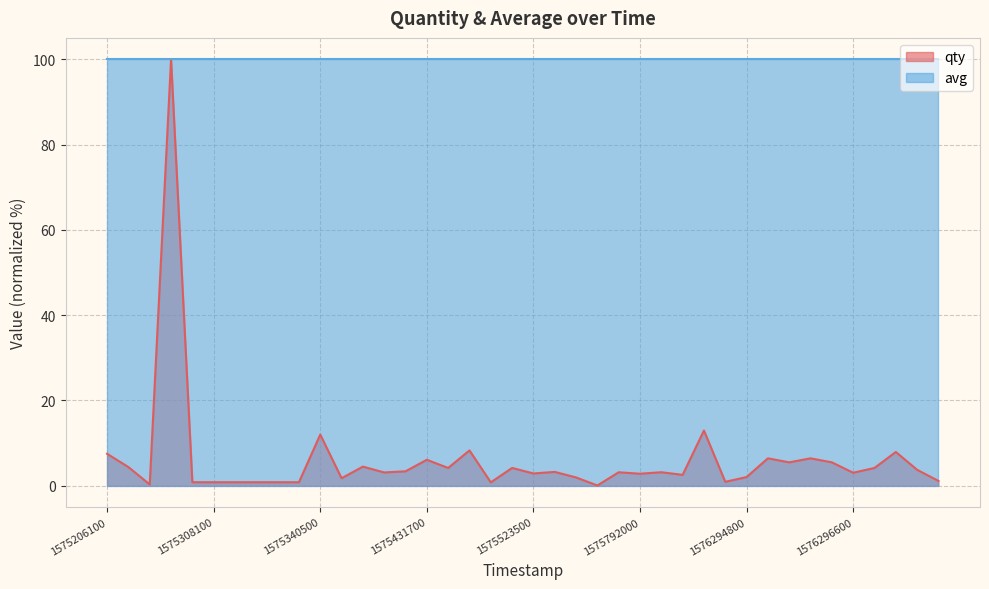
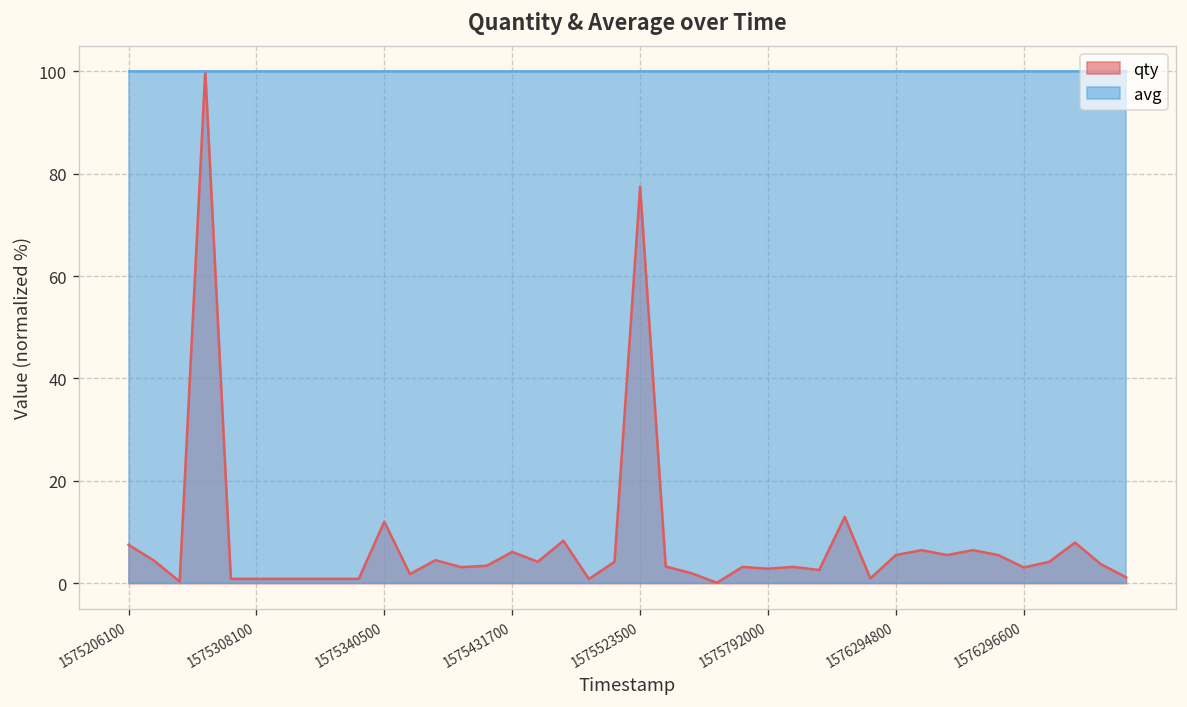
  {
    "qty": {
      "1575206100": 7,
      "1575308100": 1,
      "1575340500": 12,
      "1575431700": 6,
-     "1575523500": 3,
+     "1575523500": 77,
      "1575792000": 3,
-     "1576294800": 2,
+     "1576294800": 5,
      "1576296600": 3
    },
    "avg": {
      "1575206100": 100,
      "1575308100": 100,
      "1575340500": 100,
      "1575431700": 100,
      "1575523500": 100,
      "1575792000": 100,
      "1576294800": 100,
      "1576296600": 100
    }
  }
